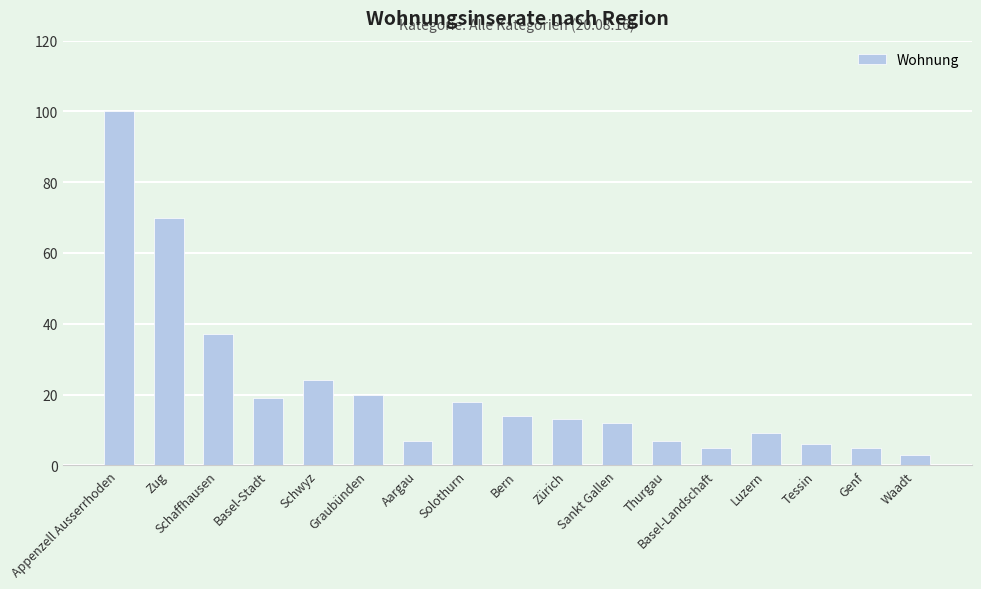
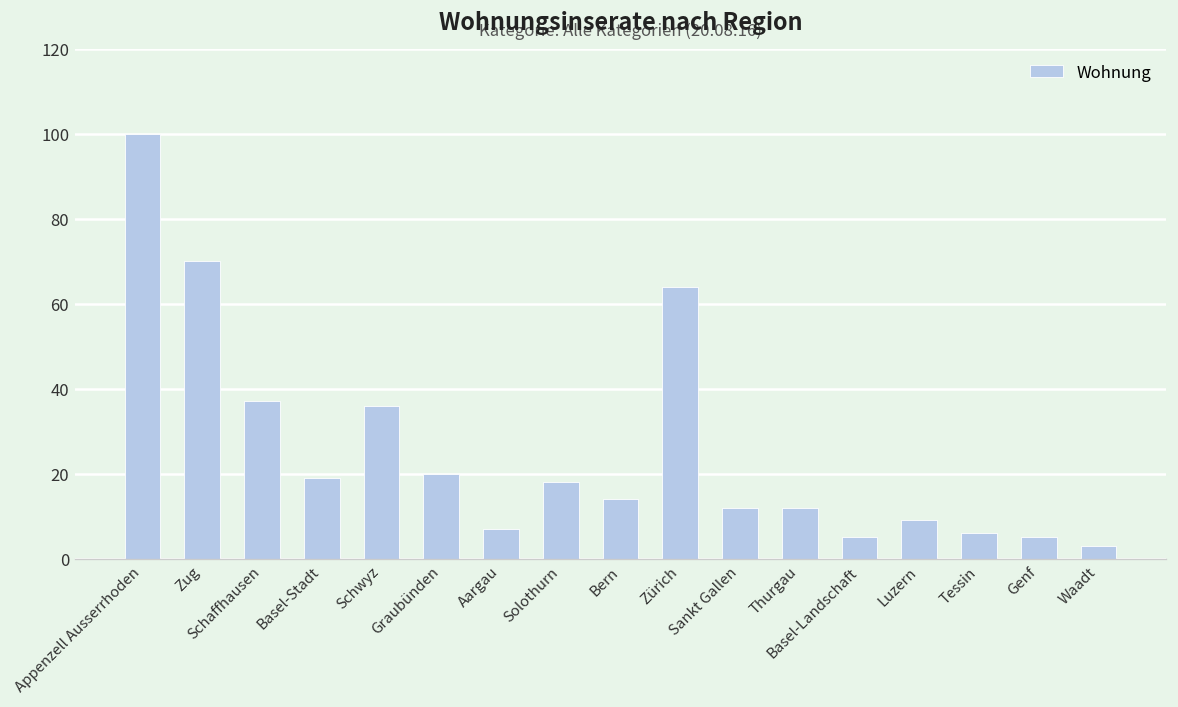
  {
    "Appenzell Ausserrhoden": 100,
    "Zug": 70,
    "Schaffhausen": 37,
    "Basel-Stadt": 19,
-   "Schwyz": 24,
+   "Schwyz": 36,
    "Graubünden": 20,
    "Aargau": 7,
    "Solothurn": 18,
    "Bern": 14,
-   "Zürich": 13,
+   "Zürich": 64,
    "Sankt Gallen": 12,
-   "Thurgau": 7,
+   "Thurgau": 12,
    "Basel-Landschaft": 5,
    "Luzern": 9,
    "Tessin": 6,
    "Genf": 5,
    "Waadt": 3
  }
